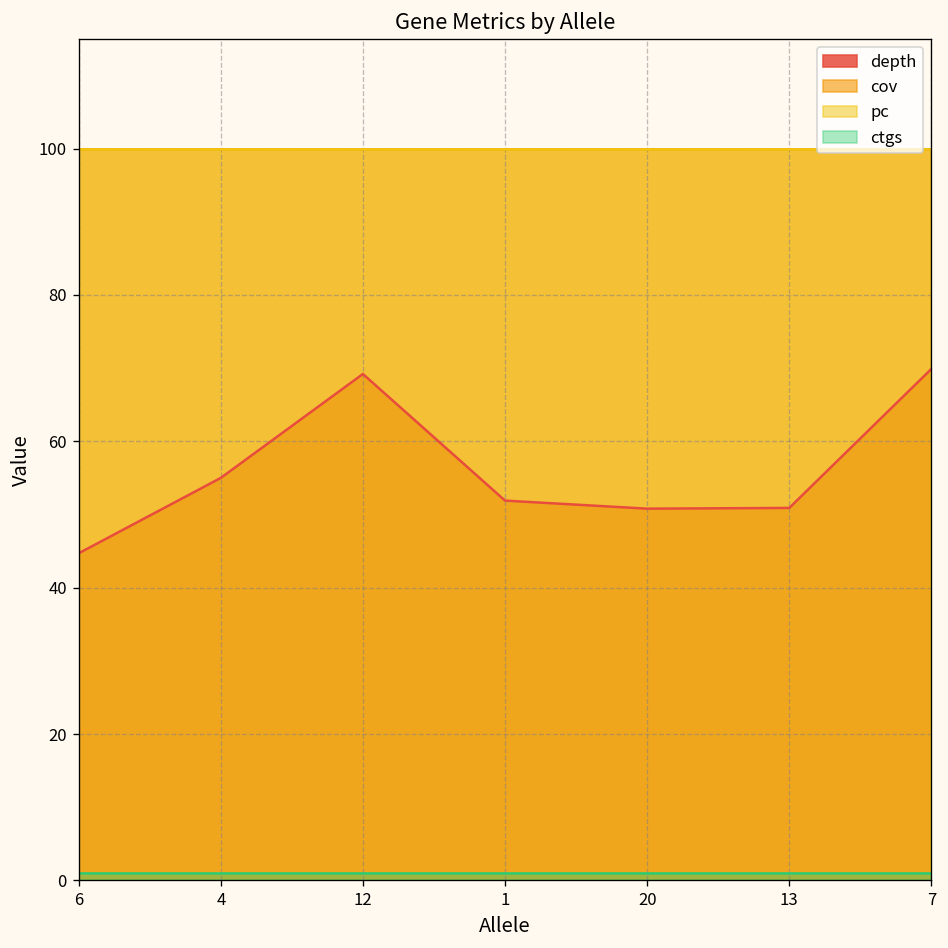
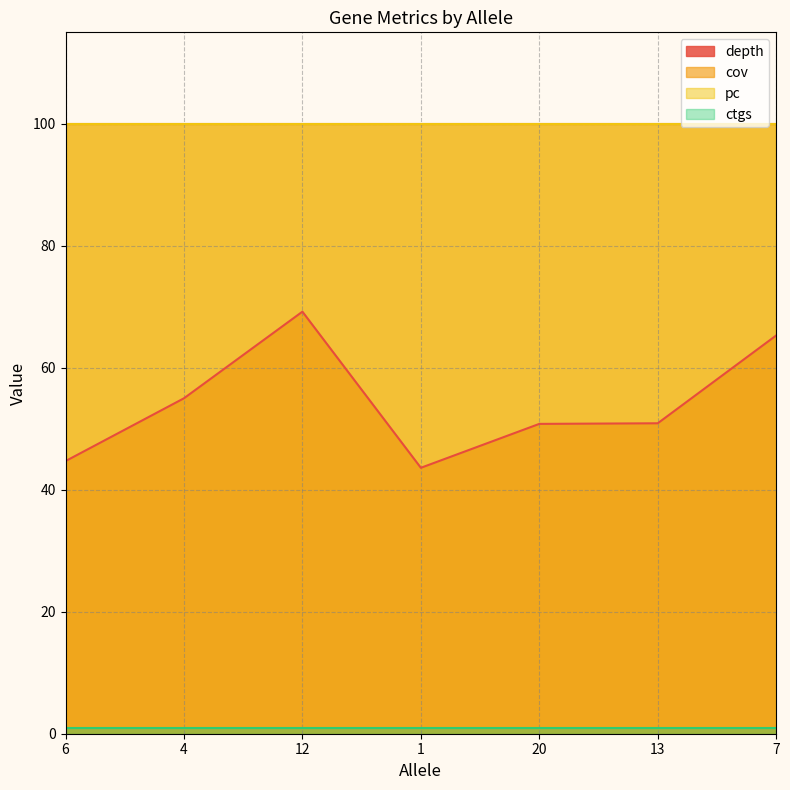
  {
    "depth": {
      "6": 45,
      "4": 55,
      "12": 69,
-     "1": 52,
+     "1": 44,
      "20": 51,
      "13": 51,
-     "7": 70
+     "7": 65
    },
    "pc": {
      "6": 100,
      "4": 100,
      "12": 100,
      "1": 100,
      "20": 100,
      "13": 100,
      "7": 100
    },
    "ctgs": {
      "6": 1,
      "4": 1,
      "12": 1,
      "1": 1,
      "20": 1,
      "13": 1,
      "7": 1
    }
  }
